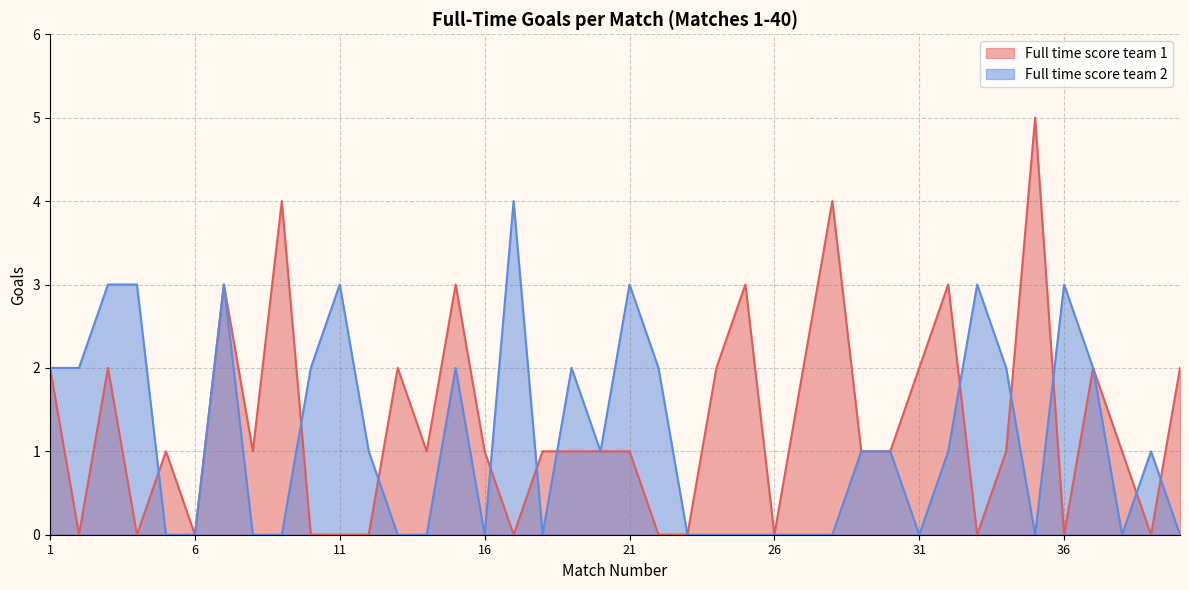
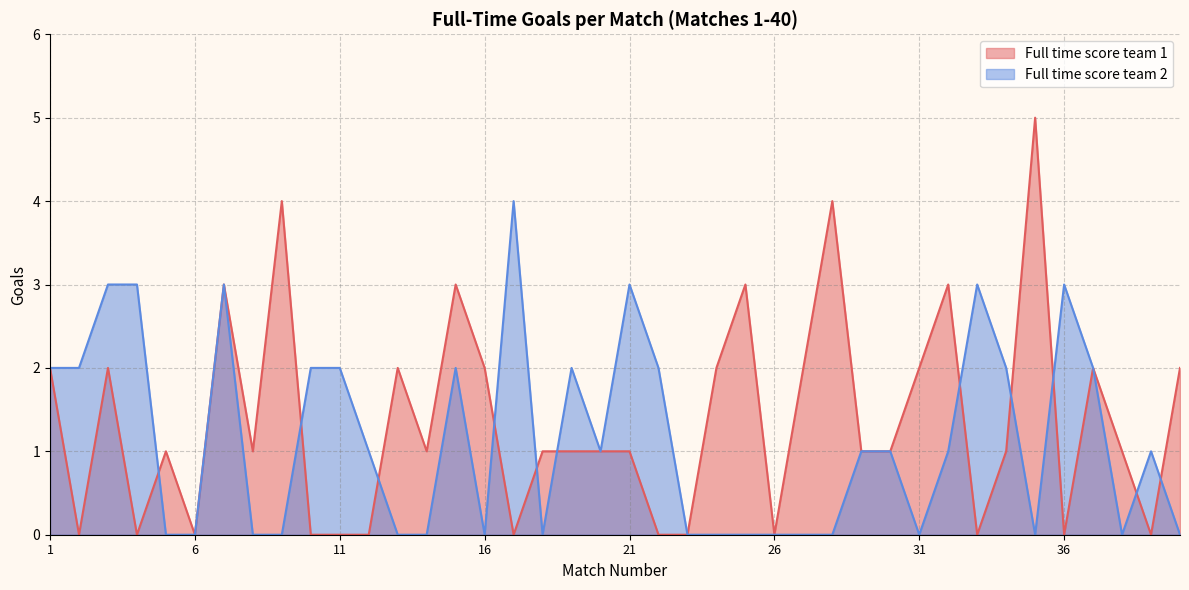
  {
    "Full time score team 1": {
      "11": 0,
-     "16": 1,
+     "16": 2,
      "21": 1,
      "31": 2,
      "36": 0
    },
    "Full time score team 2": {
-     "11": 3,
+     "11": 2,
      "16": 0,
      "21": 3,
      "31": 0,
      "36": 3
    }
  }
